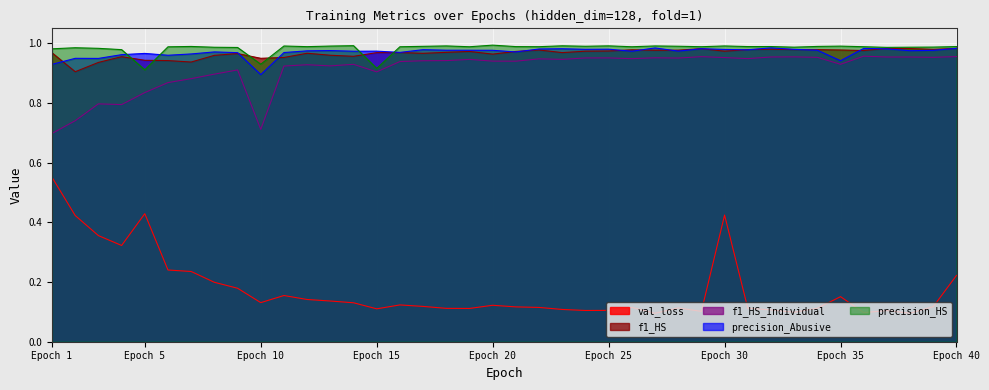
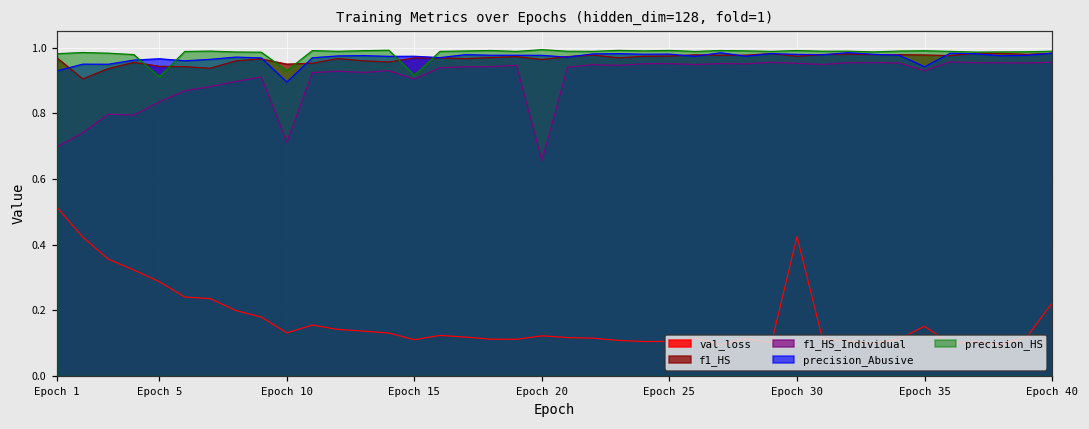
  {
    "val_loss": {
-     "Epoch 1": 0.55,
-     "Epoch 5": 0.43,
+     "Epoch 1": 0.51,
+     "Epoch 5": 0.29,
      "Epoch 10": 0.13,
      "Epoch 15": 0.11,
      "Epoch 20": 0.12,
      "Epoch 30": 0.42,
      "Epoch 35": 0.15,
      "Epoch 40": 0.22
    },
    "f1_HS": {
      "Epoch 1": 0.97,
      "Epoch 5": 0.94,
      "Epoch 10": 0.95,
      "Epoch 20": 0.96,
      "Epoch 35": 0.98
    },
    "f1_HS_Individual": {
      "Epoch 1": 0.70,
      "Epoch 5": 0.83,
      "Epoch 10": 0.71,
      "Epoch 15": 0.90,
-     "Epoch 20": 0.94,
+     "Epoch 20": 0.66,
      "Epoch 25": 0.95,
      "Epoch 30": 0.95,
      "Epoch 35": 0.93,
      "Epoch 40": 0.96
    },
    "precision_Abusive": {
      "Epoch 1": 0.93,
      "Epoch 5": 0.97,
      "Epoch 10": 0.89,
      "Epoch 20": 0.98,
      "Epoch 35": 0.94
    },
    "precision_HS": {
      "Epoch 1": 0.98,
      "Epoch 5": 0.91,
      "Epoch 10": 0.93,
      "Epoch 15": 0.92,
      "Epoch 20": 0.99,
      "Epoch 25": 0.99,
      "Epoch 30": 0.99,
      "Epoch 35": 0.99
    }
  }
